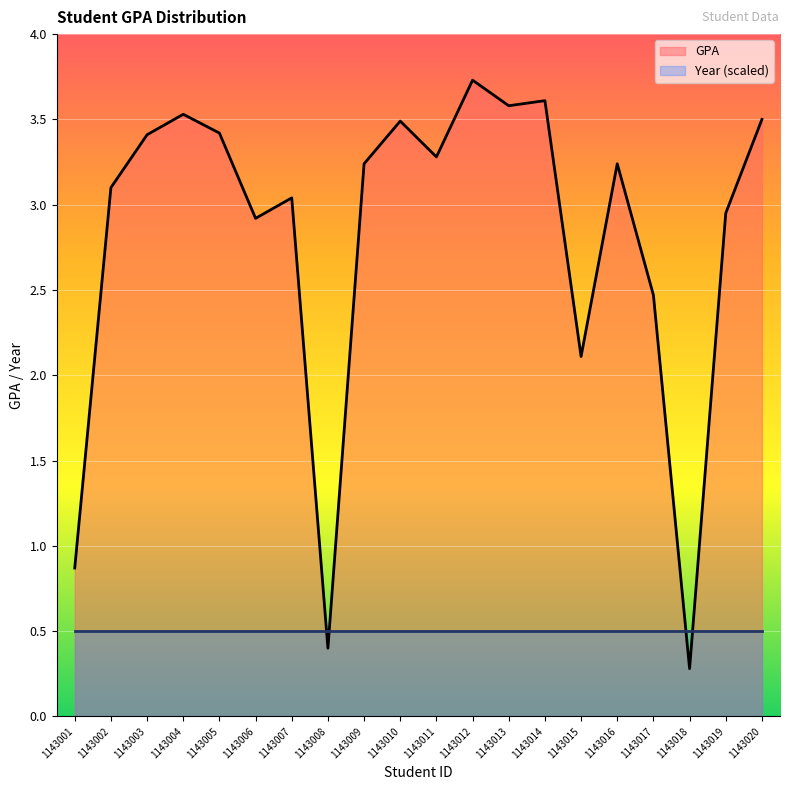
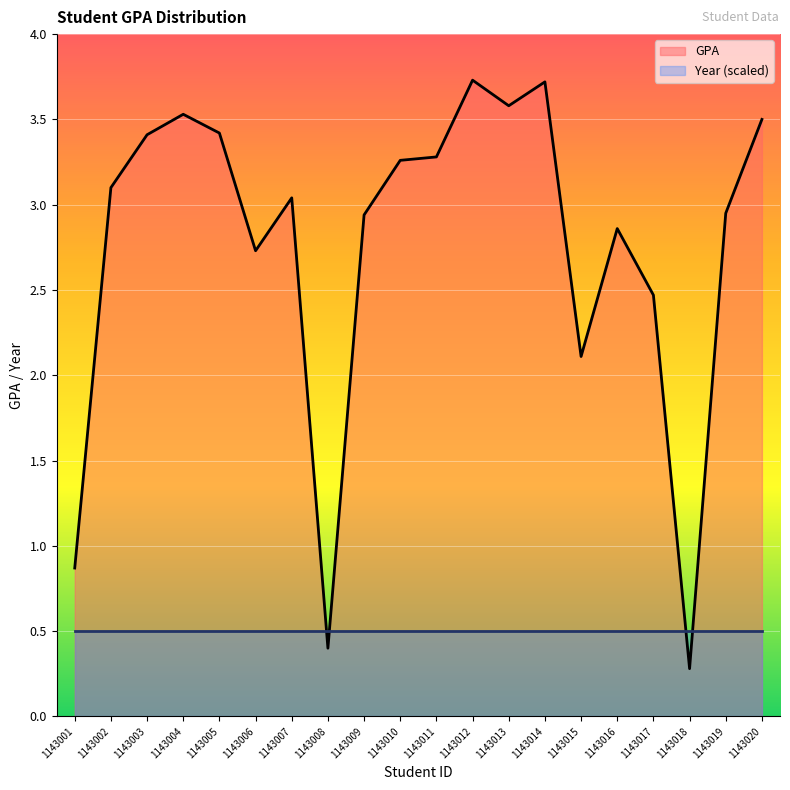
  {
    "GPA": {
      "1143001": 0.87,
      "1143002": 3.10,
      "1143003": 3.41,
      "1143004": 3.53,
      "1143005": 3.42,
-     "1143006": 2.92,
+     "1143006": 2.73,
      "1143007": 3.04,
      "1143008": 0.40,
-     "1143009": 3.24,
-     "1143010": 3.49,
+     "1143009": 2.94,
+     "1143010": 3.26,
      "1143011": 3.28,
      "1143012": 3.73,
      "1143013": 3.58,
-     "1143014": 3.61,
+     "1143014": 3.72,
      "1143015": 2.11,
-     "1143016": 3.24,
+     "1143016": 2.86,
      "1143017": 2.47,
      "1143018": 0.28,
      "1143019": 2.95,
      "1143020": 3.50
    },
    "Year (scaled)": {
      "1143001": 0.50,
      "1143002": 0.50,
      "1143003": 0.50,
      "1143004": 0.50,
      "1143005": 0.50,
      "1143006": 0.50,
      "1143007": 0.50,
      "1143008": 0.50,
      "1143009": 0.50,
      "1143010": 0.50,
      "1143011": 0.50,
      "1143012": 0.50,
      "1143013": 0.50,
      "1143014": 0.50,
      "1143015": 0.50,
      "1143016": 0.50,
      "1143017": 0.50,
      "1143018": 0.50,
      "1143019": 0.50,
      "1143020": 0.50
    }
  }
